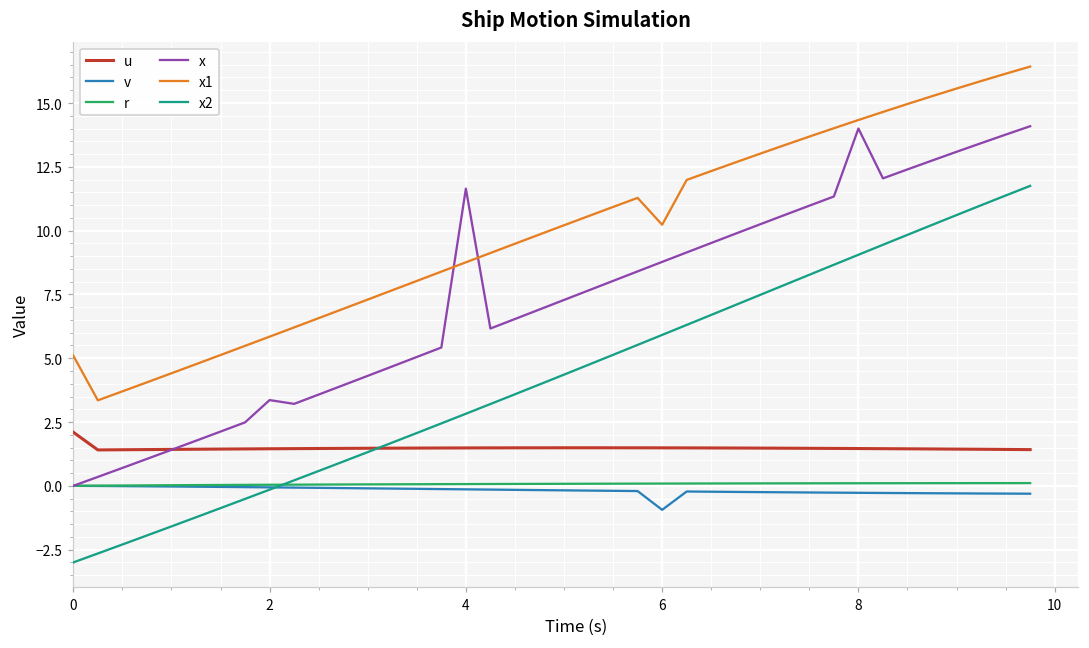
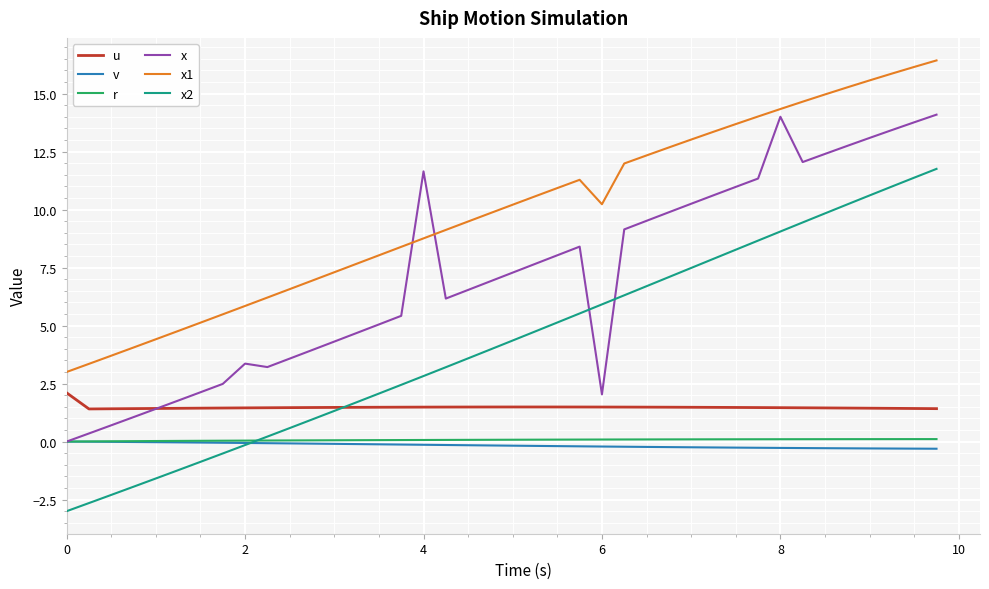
  {
    "u": {
      "0": 2.1,
      "2": 1.5,
      "4": 1.5,
      "6": 1.5,
      "8": 1.5
    },
    "v": {
      "4": -0.1,
-     "6": -0.9,
+     "6": -0.2,
      "8": -0.3
    },
    "x": {
      "2": 3.4,
      "4": 11.6,
-     "6": 8.8,
+     "6": 2.0,
      "8": 14.0
    },
    "x1": {
-     "0": 5.1,
+     "0": 3.0,
      "2": 5.8,
      "4": 8.8,
      "6": 10.2,
      "8": 14.3
    }
  }
